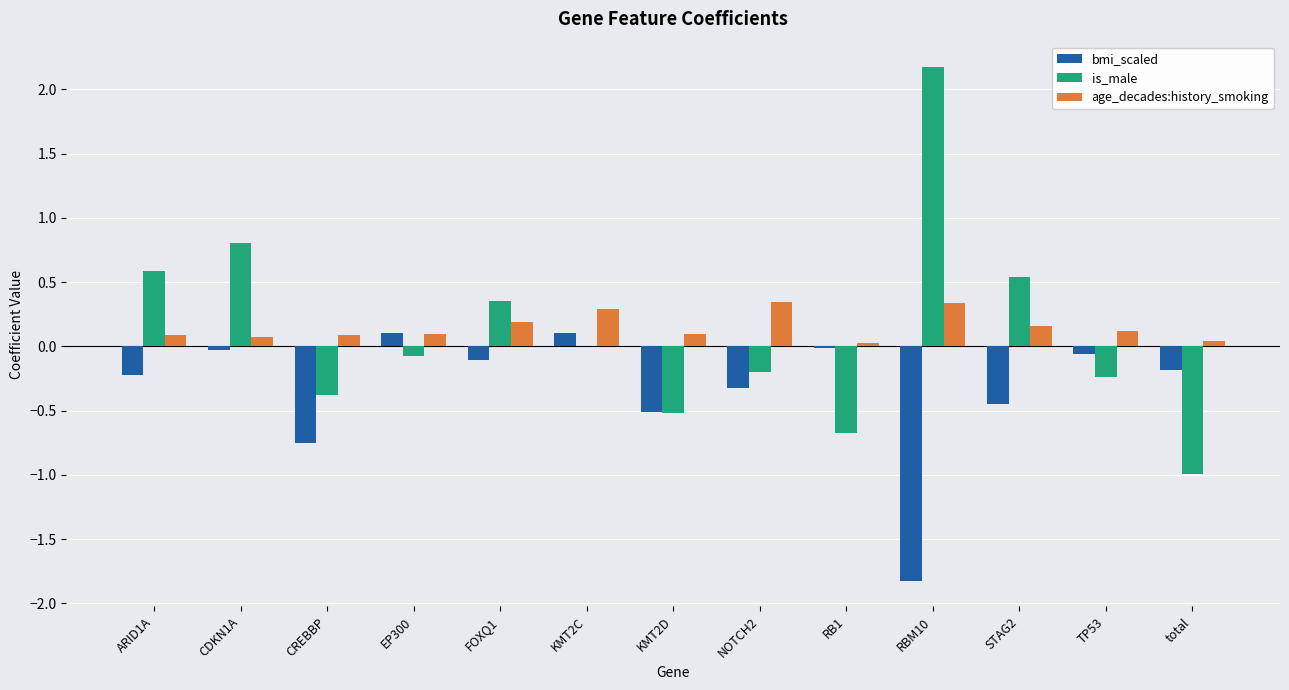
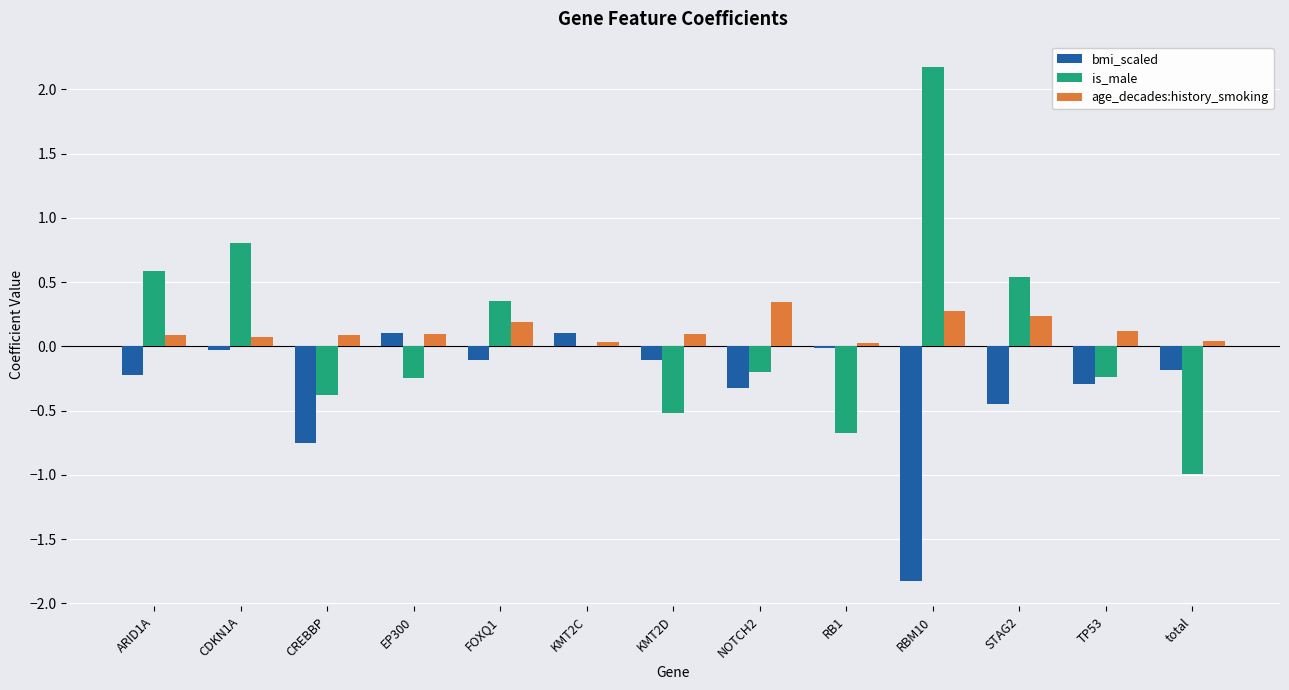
  {
    "bmi_scaled": {
      "ARID1A": -0.23,
      "CDKN1A": -0.03,
      "CREBBP": -0.75,
      "EP300": 0.10,
      "FOXQ1": -0.11,
      "KMT2C": 0.10,
-     "KMT2D": -0.51,
+     "KMT2D": -0.11,
      "NOTCH2": -0.32,
      "RBM10": -1.82,
      "STAG2": -0.45,
-     "TP53": -0.06,
+     "TP53": -0.30,
      "total": -0.19
    },
    "is_male": {
      "ARID1A": 0.59,
      "CDKN1A": 0.81,
      "CREBBP": -0.38,
-     "EP300": -0.07,
+     "EP300": -0.24,
      "FOXQ1": 0.36,
      "KMT2D": -0.52,
      "NOTCH2": -0.20,
      "RB1": -0.67,
      "RBM10": 2.17,
      "STAG2": 0.54,
      "TP53": -0.23,
      "total": -1.00
    },
    "age_decades:history_smoking": {
      "ARID1A": 0.09,
      "CDKN1A": 0.07,
      "CREBBP": 0.09,
      "EP300": 0.10,
      "FOXQ1": 0.19,
-     "KMT2C": 0.29,
+     "KMT2C": 0.03,
      "KMT2D": 0.09,
      "NOTCH2": 0.34,
      "RB1": 0.02,
-     "RBM10": 0.34,
-     "STAG2": 0.16,
+     "RBM10": 0.27,
+     "STAG2": 0.23,
      "TP53": 0.12,
      "total": 0.04
    }
  }
